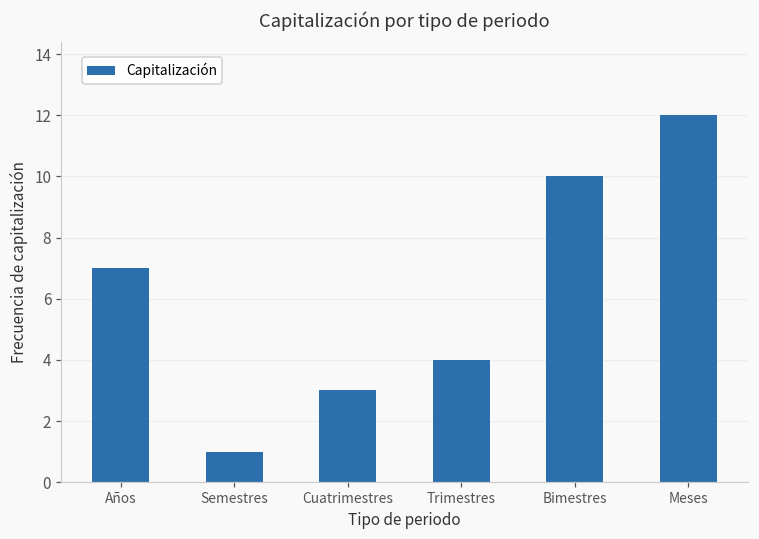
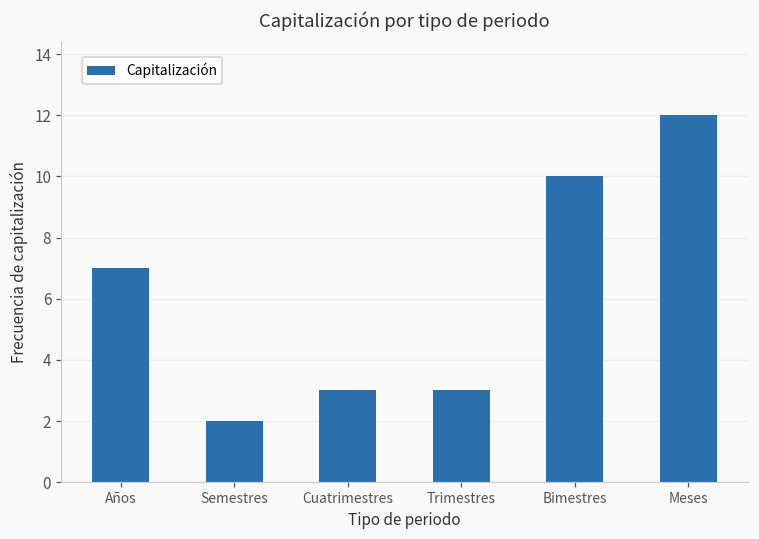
  {
    "Años": 7,
-   "Semestres": 1,
+   "Semestres": 2,
    "Cuatrimestres": 3,
-   "Trimestres": 4,
+   "Trimestres": 3,
    "Bimestres": 10,
    "Meses": 12
  }
